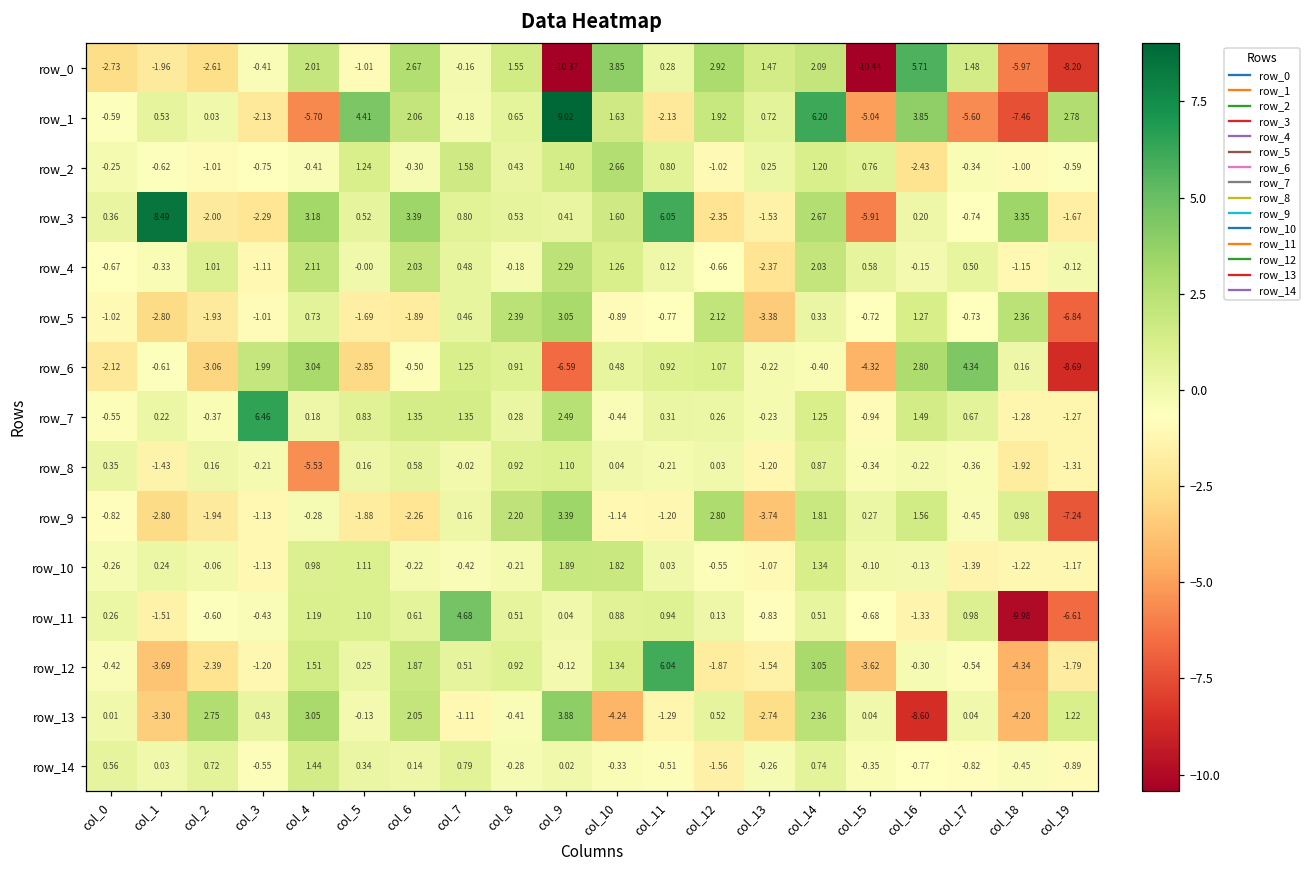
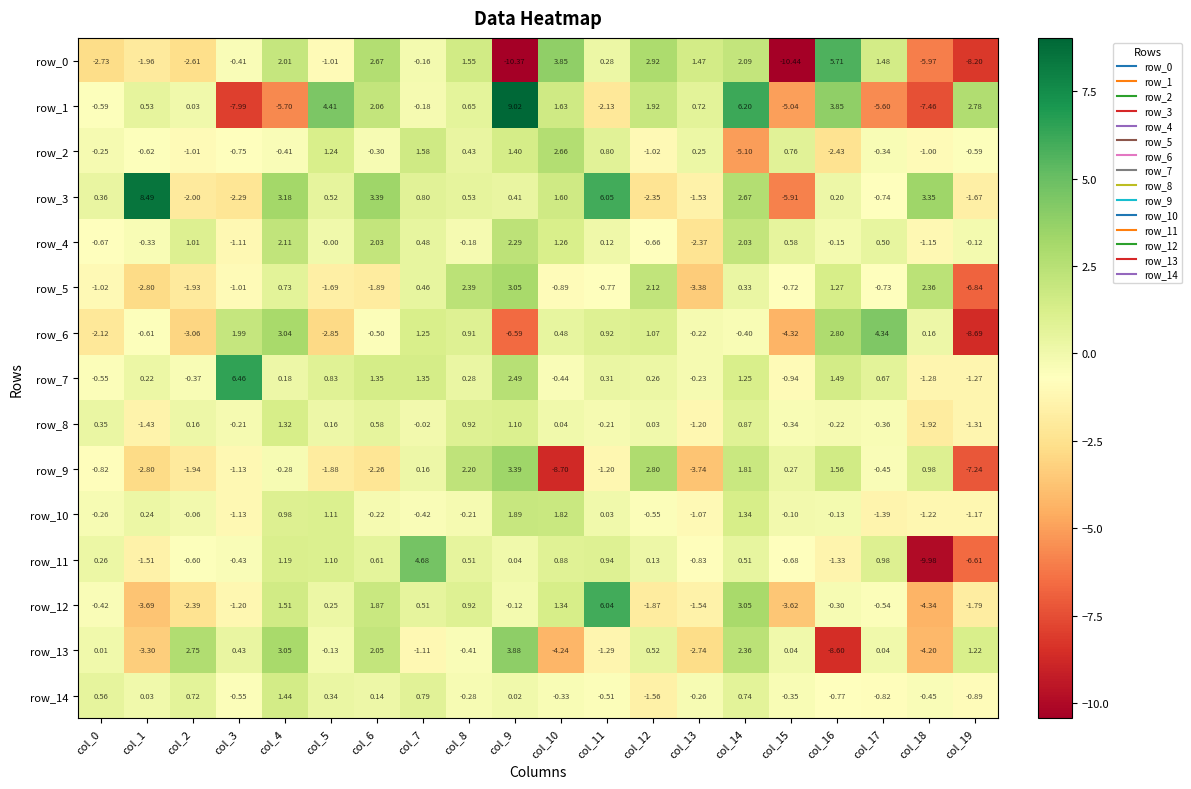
  {
    "row_1": {
      "col_0": -0.59,
      "col_1": 0.53,
      "col_2": 0.03,
-     "col_3": -2.13,
+     "col_3": -7.99,
      "col_4": -5.70,
      "col_5": 4.41,
      "col_6": 2.06,
      "col_7": -0.18,
      "col_8": 0.65,
      "col_9": 9.02,
      "col_10": 1.63,
      "col_11": -2.13,
      "col_12": 1.92,
      "col_13": 0.72,
      "col_14": 6.20,
      "col_15": -5.04,
      "col_16": 3.85,
      "col_17": -5.60,
      "col_18": -7.46,
      "col_19": 2.78
    },
    "row_2": {
      "col_0": -0.25,
      "col_1": -0.62,
      "col_2": -1.01,
      "col_3": -0.75,
      "col_4": -0.41,
      "col_5": 1.24,
      "col_6": -0.30,
      "col_7": 1.58,
      "col_8": 0.43,
      "col_9": 1.40,
      "col_10": 2.66,
      "col_11": 0.80,
      "col_12": -1.02,
      "col_13": 0.25,
-     "col_14": 1.20,
+     "col_14": -5.10,
      "col_15": 0.76,
      "col_16": -2.43,
      "col_17": -0.34,
      "col_18": -1.00,
      "col_19": -0.59
    },
    "row_8": {
      "col_0": 0.35,
      "col_1": -1.43,
      "col_2": 0.16,
      "col_3": -0.21,
-     "col_4": -5.53,
+     "col_4": 1.32,
      "col_5": 0.16,
      "col_6": 0.58,
      "col_7": -0.02,
      "col_8": 0.92,
      "col_9": 1.10,
      "col_10": 0.04,
      "col_11": -0.21,
      "col_12": 0.03,
      "col_13": -1.20,
      "col_14": 0.87,
      "col_15": -0.34,
      "col_16": -0.22,
      "col_17": -0.36,
      "col_18": -1.92,
      "col_19": -1.31
    },
    "row_9": {
      "col_0": -0.82,
      "col_1": -2.80,
      "col_2": -1.94,
      "col_3": -1.13,
      "col_4": -0.28,
      "col_5": -1.88,
      "col_6": -2.26,
      "col_7": 0.16,
      "col_8": 2.20,
      "col_9": 3.39,
-     "col_10": -1.14,
+     "col_10": -8.70,
      "col_11": -1.20,
      "col_12": 2.80,
      "col_13": -3.74,
      "col_14": 1.81,
      "col_15": 0.27,
      "col_16": 1.56,
      "col_17": -0.45,
      "col_18": 0.98,
      "col_19": -7.24
    }
  }
